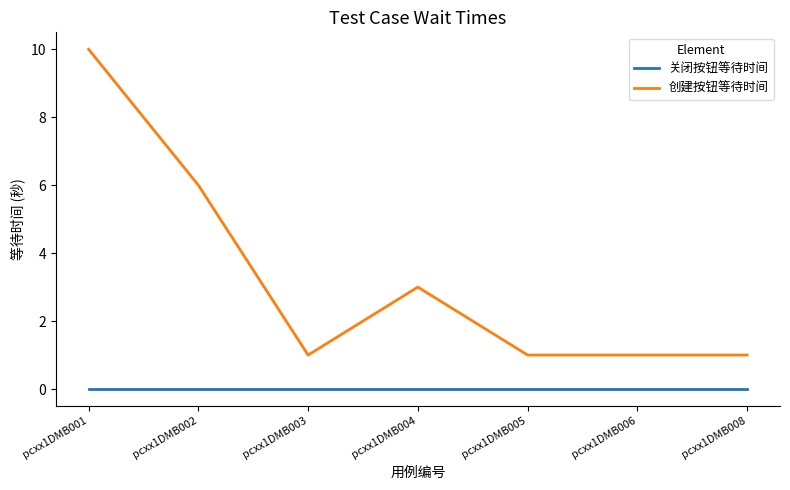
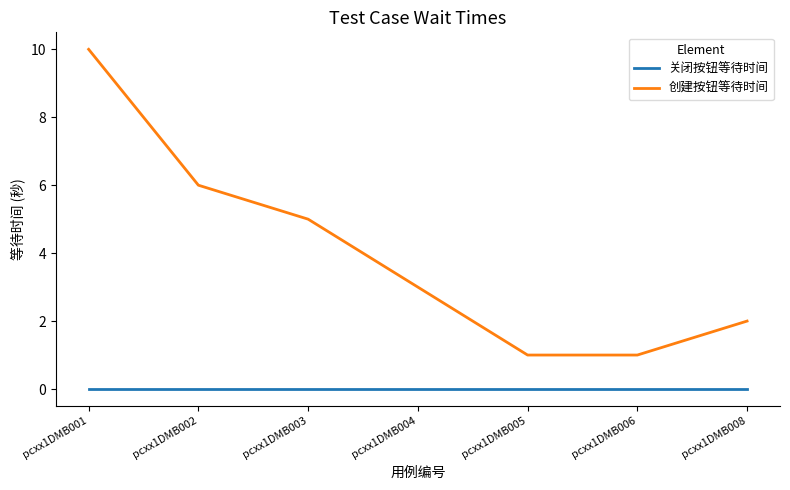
  {
    "关闭按钮等待时间": {
      "pcxx1DMB001": 0,
      "pcxx1DMB002": 0,
      "pcxx1DMB003": 0,
      "pcxx1DMB004": 0,
      "pcxx1DMB005": 0,
      "pcxx1DMB006": 0,
      "pcxx1DMB008": 0
    },
    "创建按钮等待时间": {
      "pcxx1DMB001": 10,
      "pcxx1DMB002": 6,
-     "pcxx1DMB003": 1,
+     "pcxx1DMB003": 5,
      "pcxx1DMB004": 3,
      "pcxx1DMB005": 1,
      "pcxx1DMB006": 1,
-     "pcxx1DMB008": 1
+     "pcxx1DMB008": 2
    }
  }
